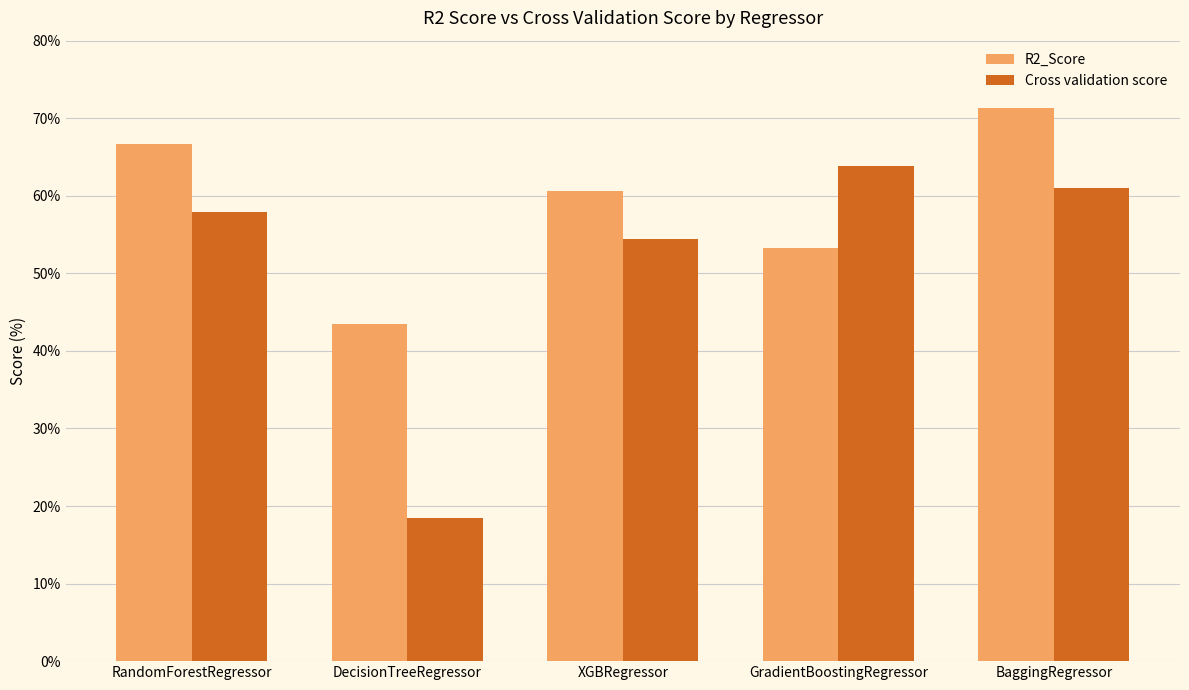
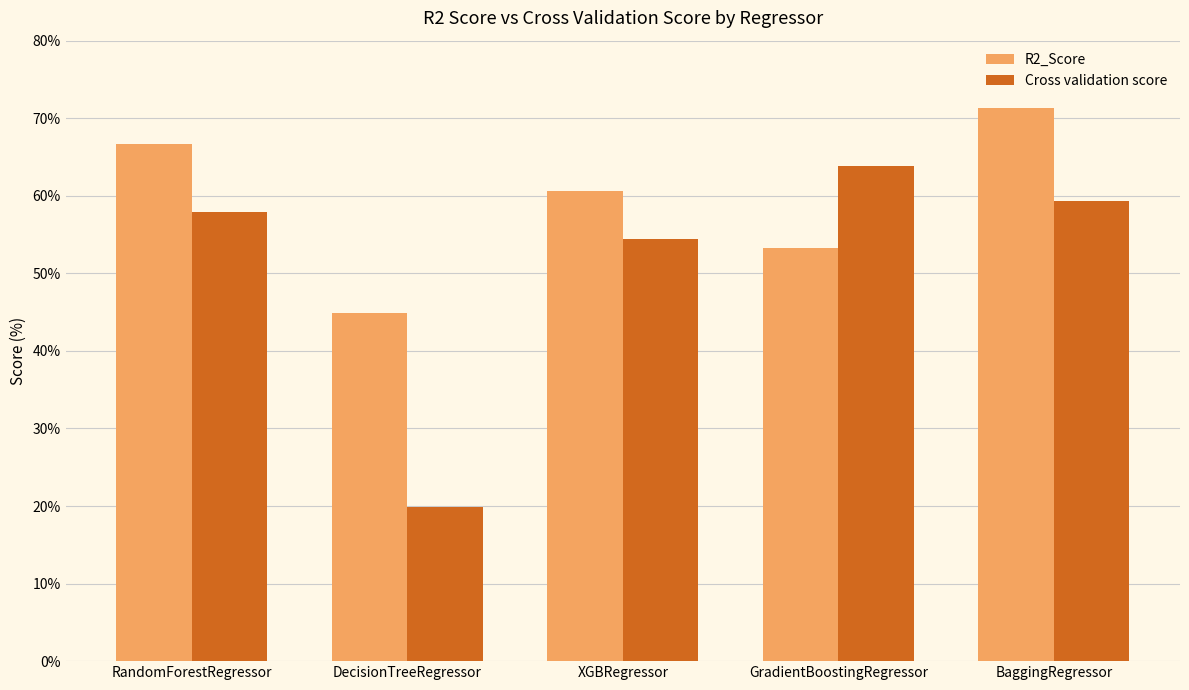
  {
    "R2_Score": {
      "RandomForestRegressor": "67%",
-     "DecisionTreeRegressor": "43%",
+     "DecisionTreeRegressor": "45%",
      "XGBRegressor": "61%",
      "GradientBoostingRegressor": "53%",
      "BaggingRegressor": "71%"
    },
    "Cross validation score": {
      "RandomForestRegressor": "58%",
-     "DecisionTreeRegressor": "18%",
+     "DecisionTreeRegressor": "20%",
      "XGBRegressor": "54%",
      "GradientBoostingRegressor": "64%",
-     "BaggingRegressor": "61%"
+     "BaggingRegressor": "59%"
    }
  }
